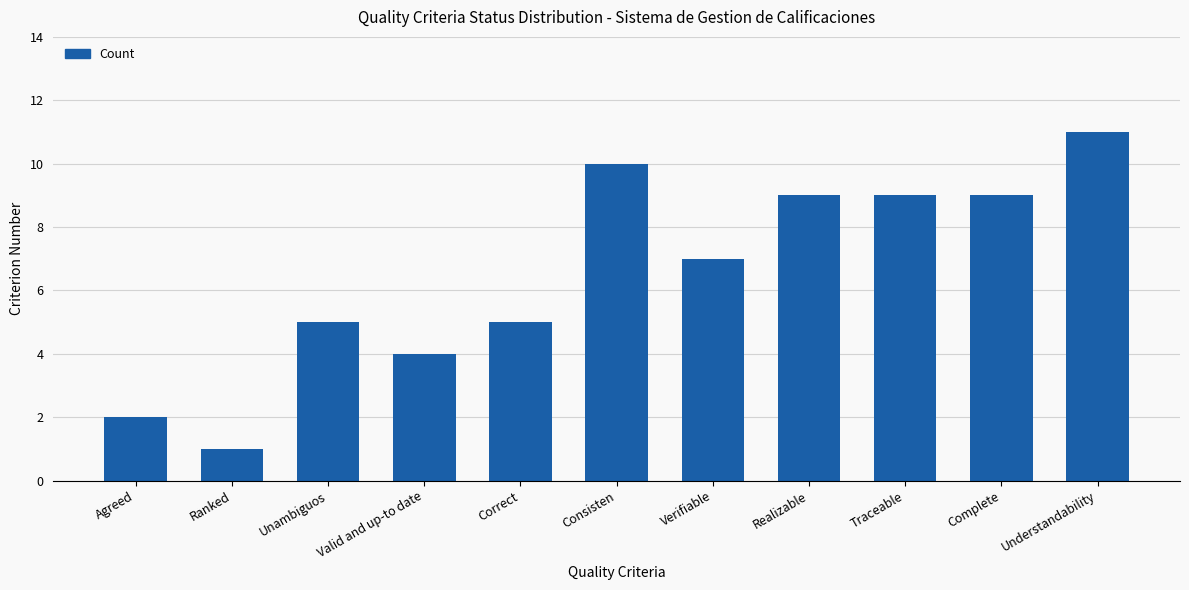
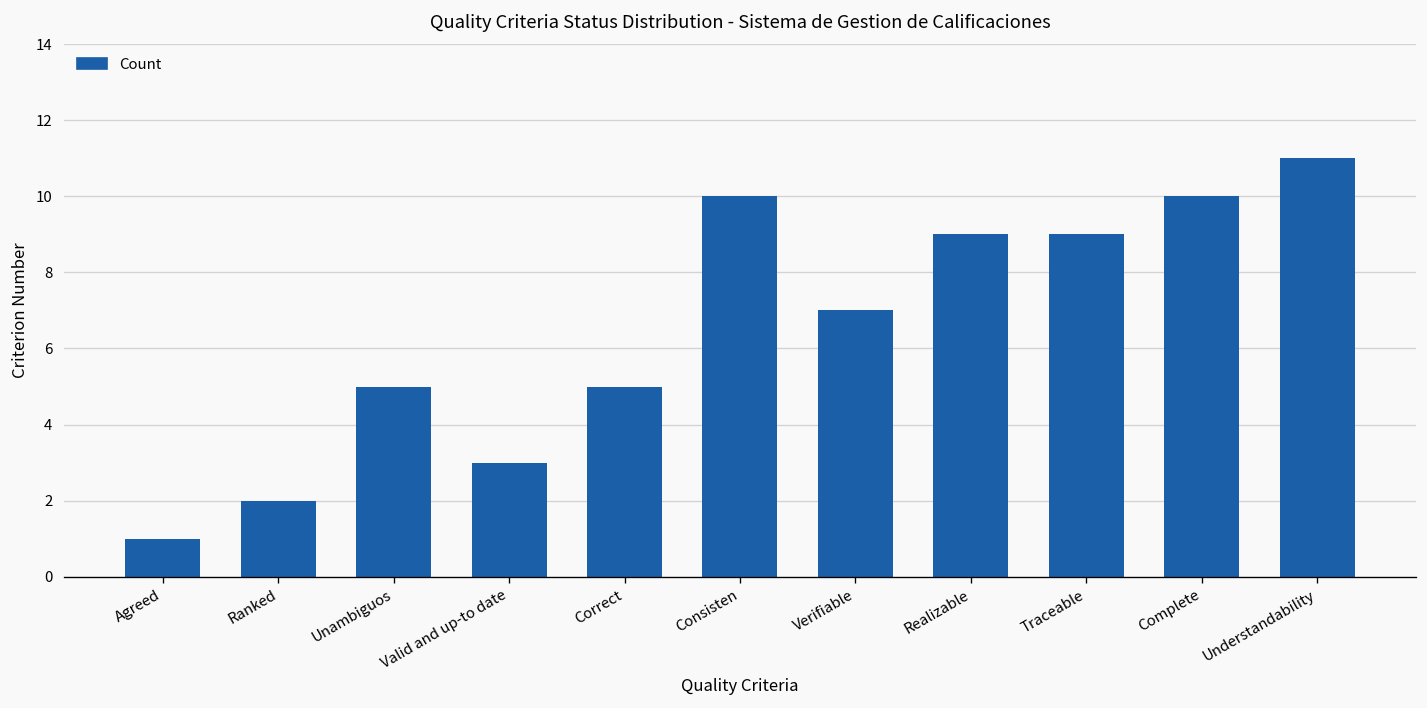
  {
-   "Agreed": 2,
-   "Ranked": 1,
+   "Agreed": 1,
+   "Ranked": 2,
    "Unambiguos": 5,
-   "Valid and up-to date": 4,
+   "Valid and up-to date": 3,
    "Correct": 5,
    "Consisten": 10,
    "Verifiable": 7,
    "Realizable": 9,
    "Traceable": 9,
-   "Complete": 9,
+   "Complete": 10,
    "Understandability": 11
  }
